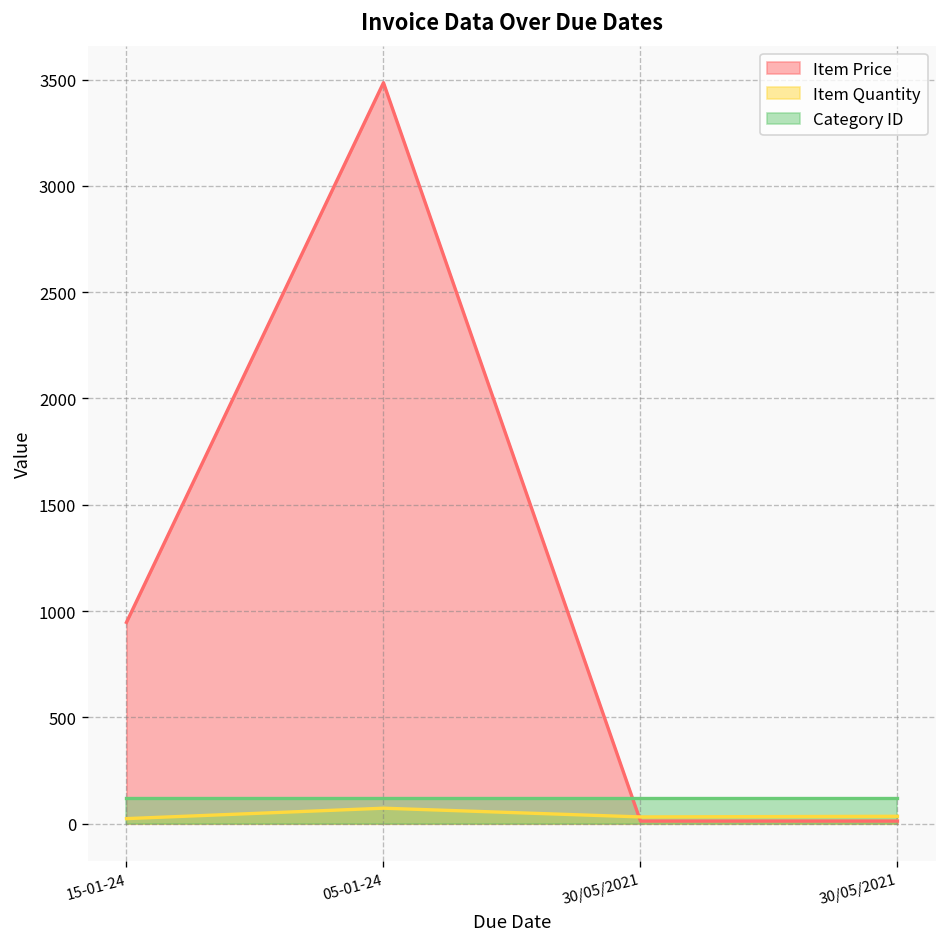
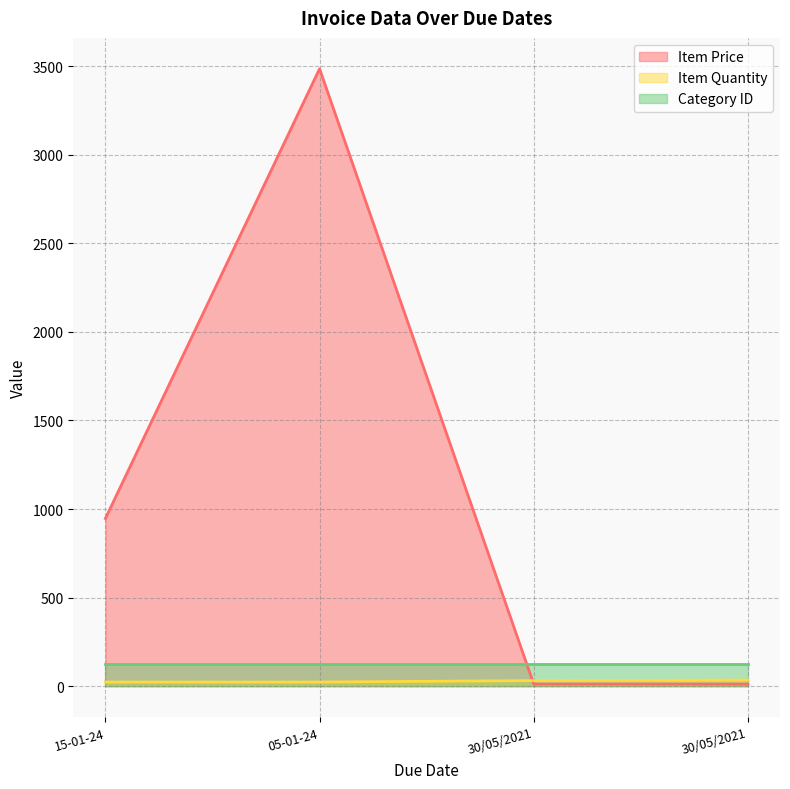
  {
    "Item Price": {
      "15-01-24": 950,
      "05-01-24": 3490
    },
    "Item Quantity": {
      "15-01-24": 20,
-     "05-01-24": 70
+     "05-01-24": 20
    },
    "Category ID": {
      "15-01-24": 120,
      "05-01-24": 120
    }
  }
